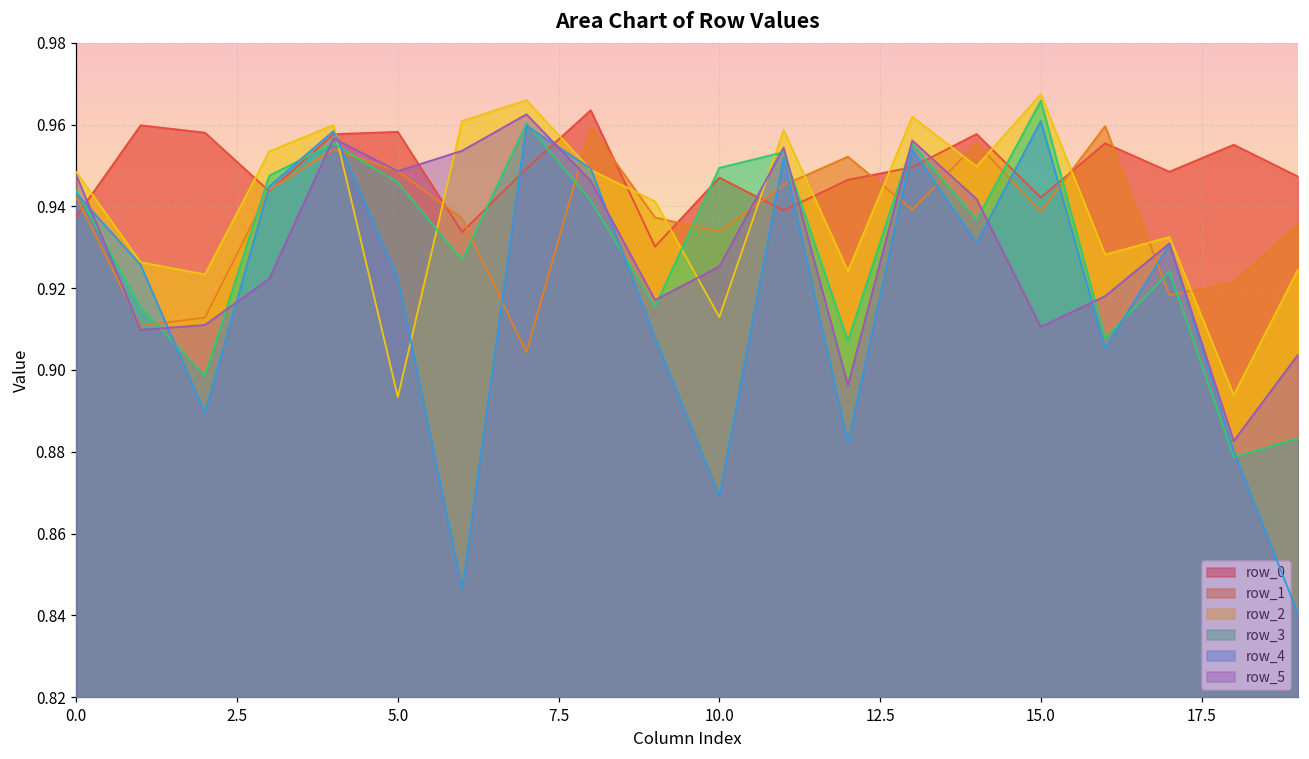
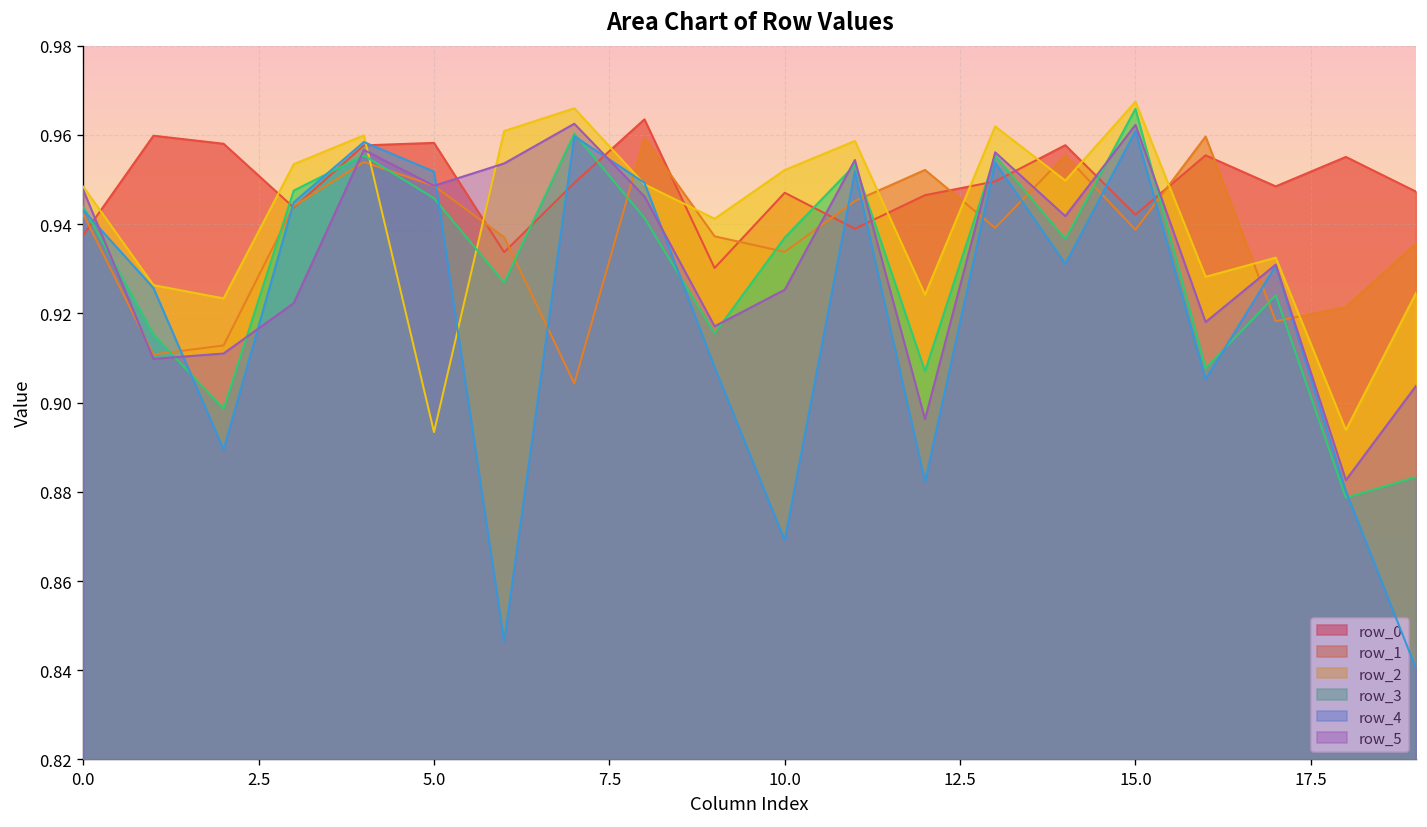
  {
    "row_2": {
      "0.0": 0.948,
      "5.0": 0.893,
-     "10.0": 0.913,
+     "10.0": 0.952,
      "15.0": 0.967
    },
    "row_3": {
      "0.0": 0.944,
      "5.0": 0.946,
-     "10.0": 0.949,
+     "10.0": 0.937,
      "15.0": 0.966
    },
    "row_4": {
      "0.0": 0.943,
-     "5.0": 0.922,
+     "5.0": 0.952,
      "10.0": 0.869,
      "15.0": 0.961
    },
    "row_5": {
      "0.0": 0.948,
      "10.0": 0.925,
-     "15.0": 0.911
+     "15.0": 0.962
    }
  }
